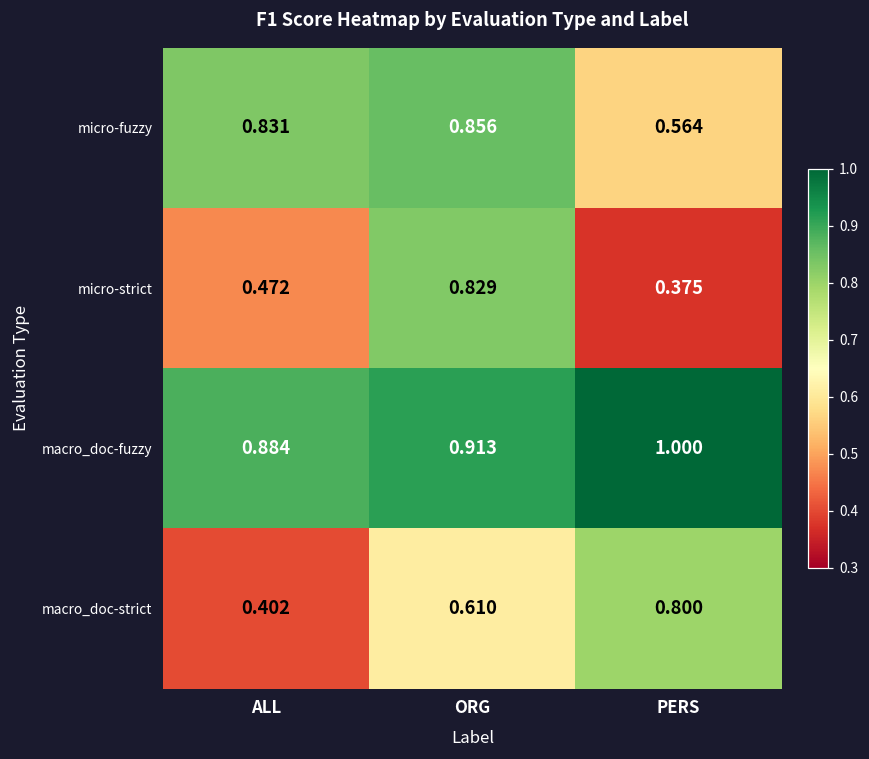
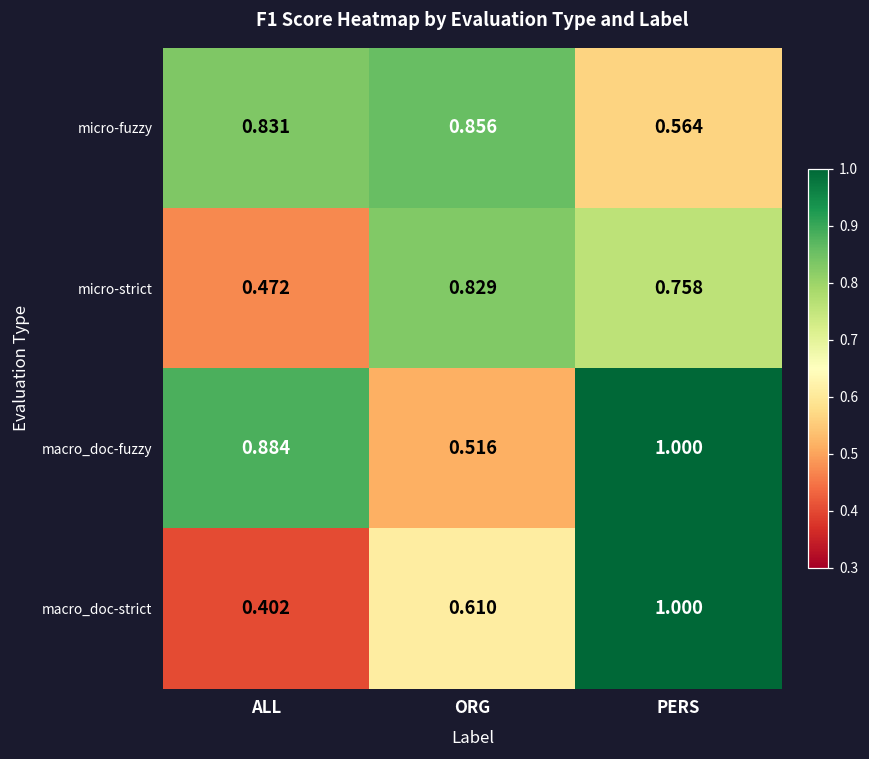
  {
    "micro-fuzzy": {
      "ALL": 0.831,
      "ORG": 0.856,
      "PERS": 0.564
    },
    "micro-strict": {
      "ALL": 0.472,
      "ORG": 0.829,
-     "PERS": 0.375
+     "PERS": 0.758
    },
    "macro_doc-fuzzy": {
      "ALL": 0.884,
-     "ORG": 0.913,
+     "ORG": 0.516,
      "PERS": 1.000
    },
    "macro_doc-strict": {
      "ALL": 0.402,
      "ORG": 0.610,
-     "PERS": 0.800
+     "PERS": 1.000
    }
  }
